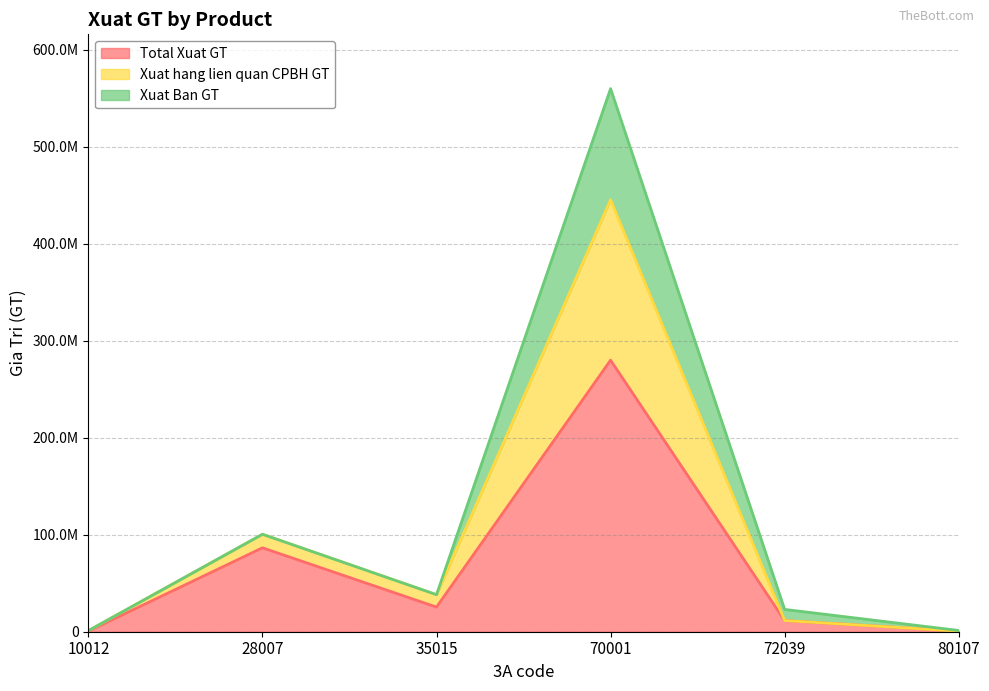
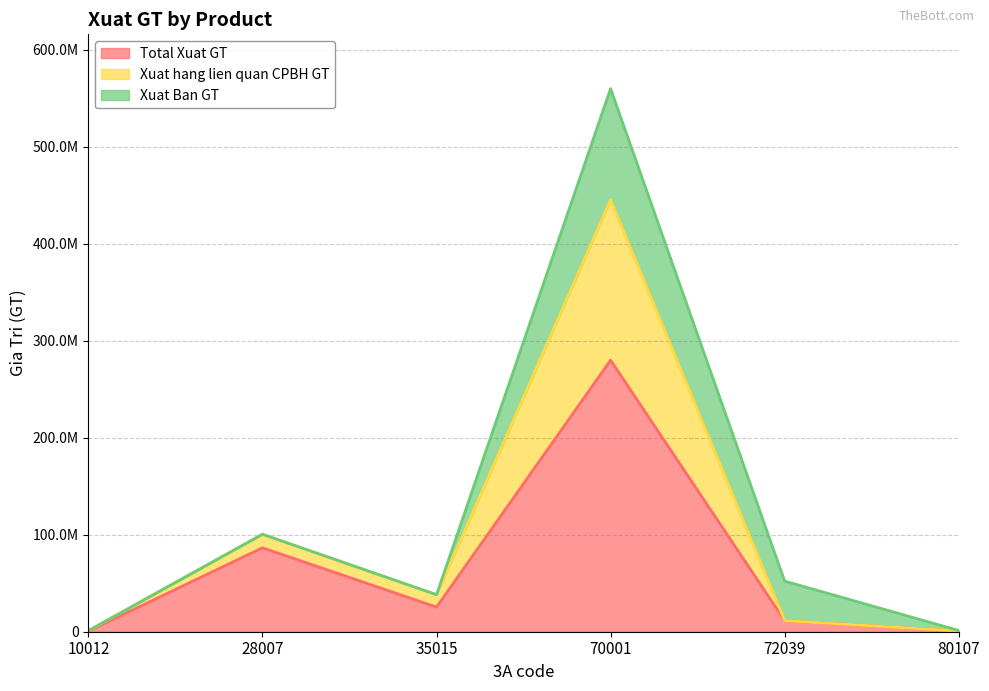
  {
    "Total Xuat GT": {
      "28007": 90000000,
      "35015": 30000000,
      "70001": 280000000
    },
    "Xuat hang lien quan CPBH GT": {
      "70001": 170000000
    },
    "Xuat Ban GT": {
      "70001": 110000000,
-     "72039": 10000000
+     "72039": 40000000
    }
  }
